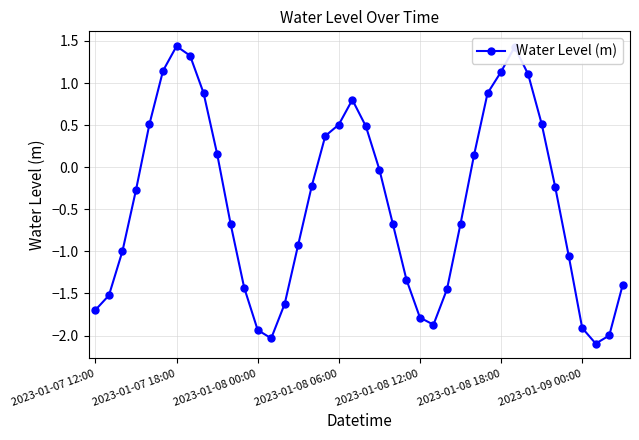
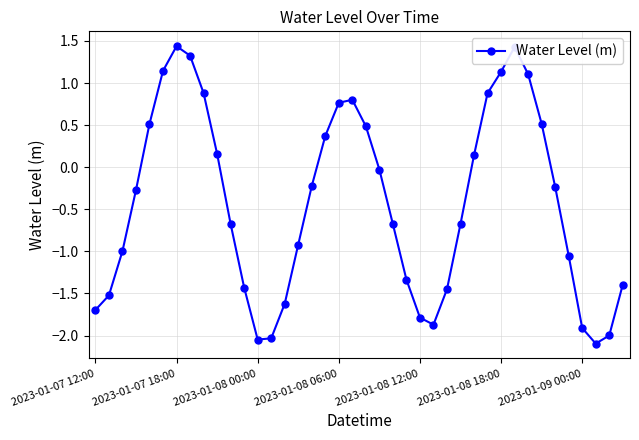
  {
    "2023-01-07 12:00": -1.7,
    "2023-01-07 18:00": 1.4,
-   "2023-01-08 00:00": -1.9,
-   "2023-01-08 06:00": 0.5,
+   "2023-01-08 00:00": -2.0,
+   "2023-01-08 06:00": 0.8,
    "2023-01-08 12:00": -1.8,
    "2023-01-08 18:00": 1.1,
    "2023-01-09 00:00": -1.9
  }
